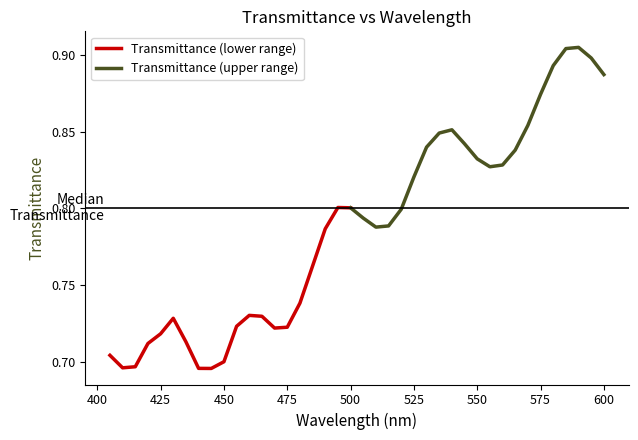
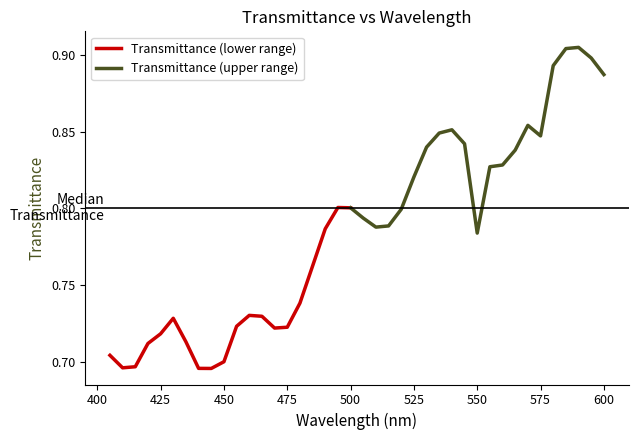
  {
    "Transmittance (lower range)": {
      "425": 0.718,
      "450": 0.700,
      "475": 0.723
    },
    "Transmittance (upper range)": {
      "525": 0.820,
-     "550": 0.832,
-     "575": 0.874,
+     "550": 0.784,
+     "575": 0.847,
      "600": 0.887
    }
  }
